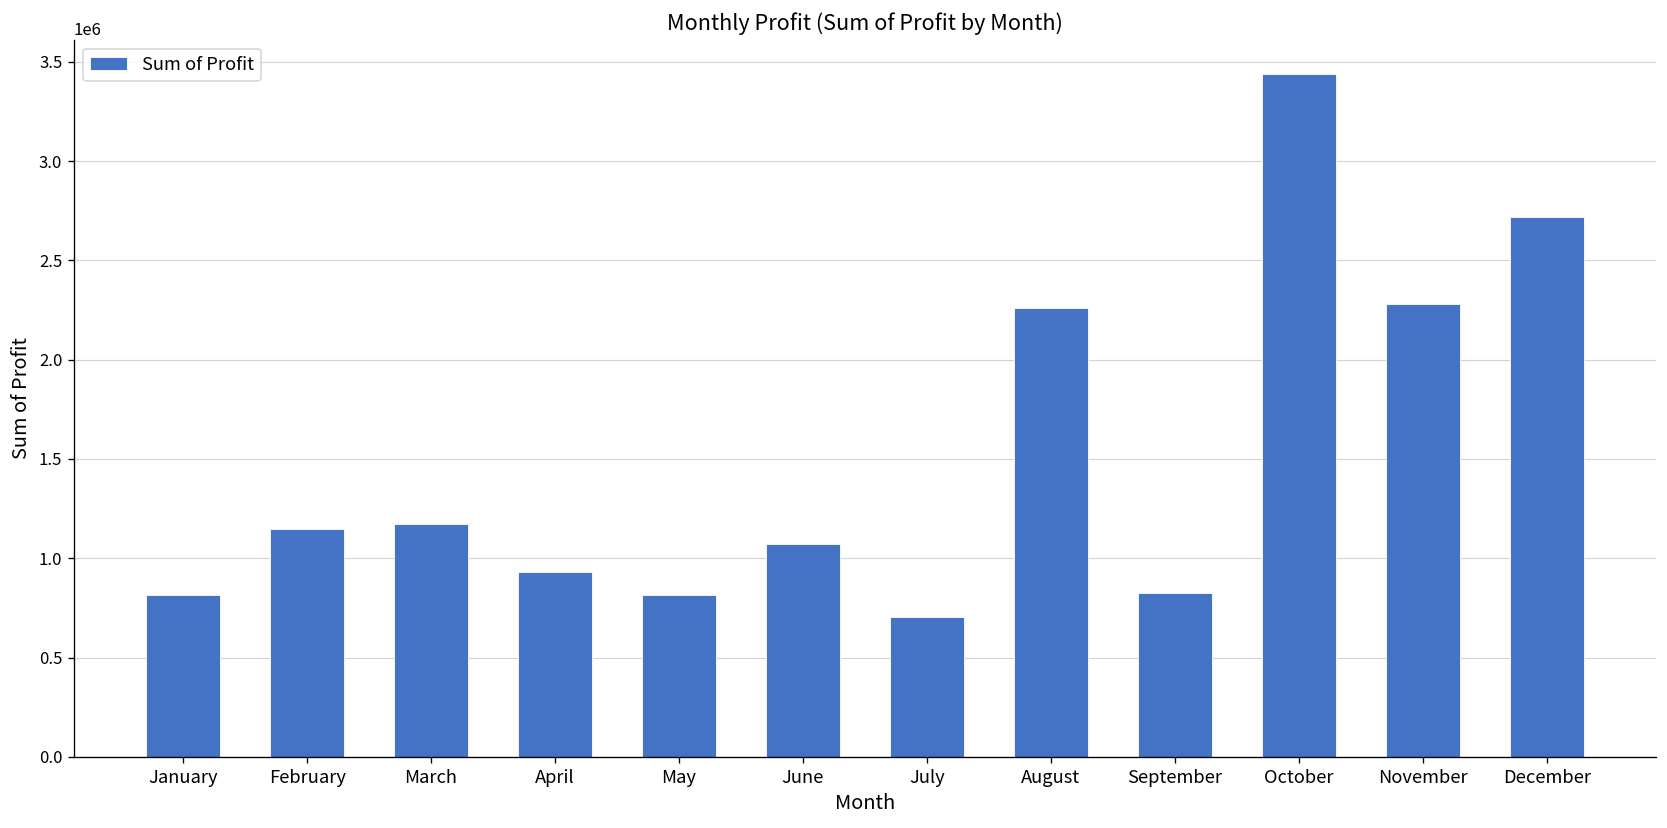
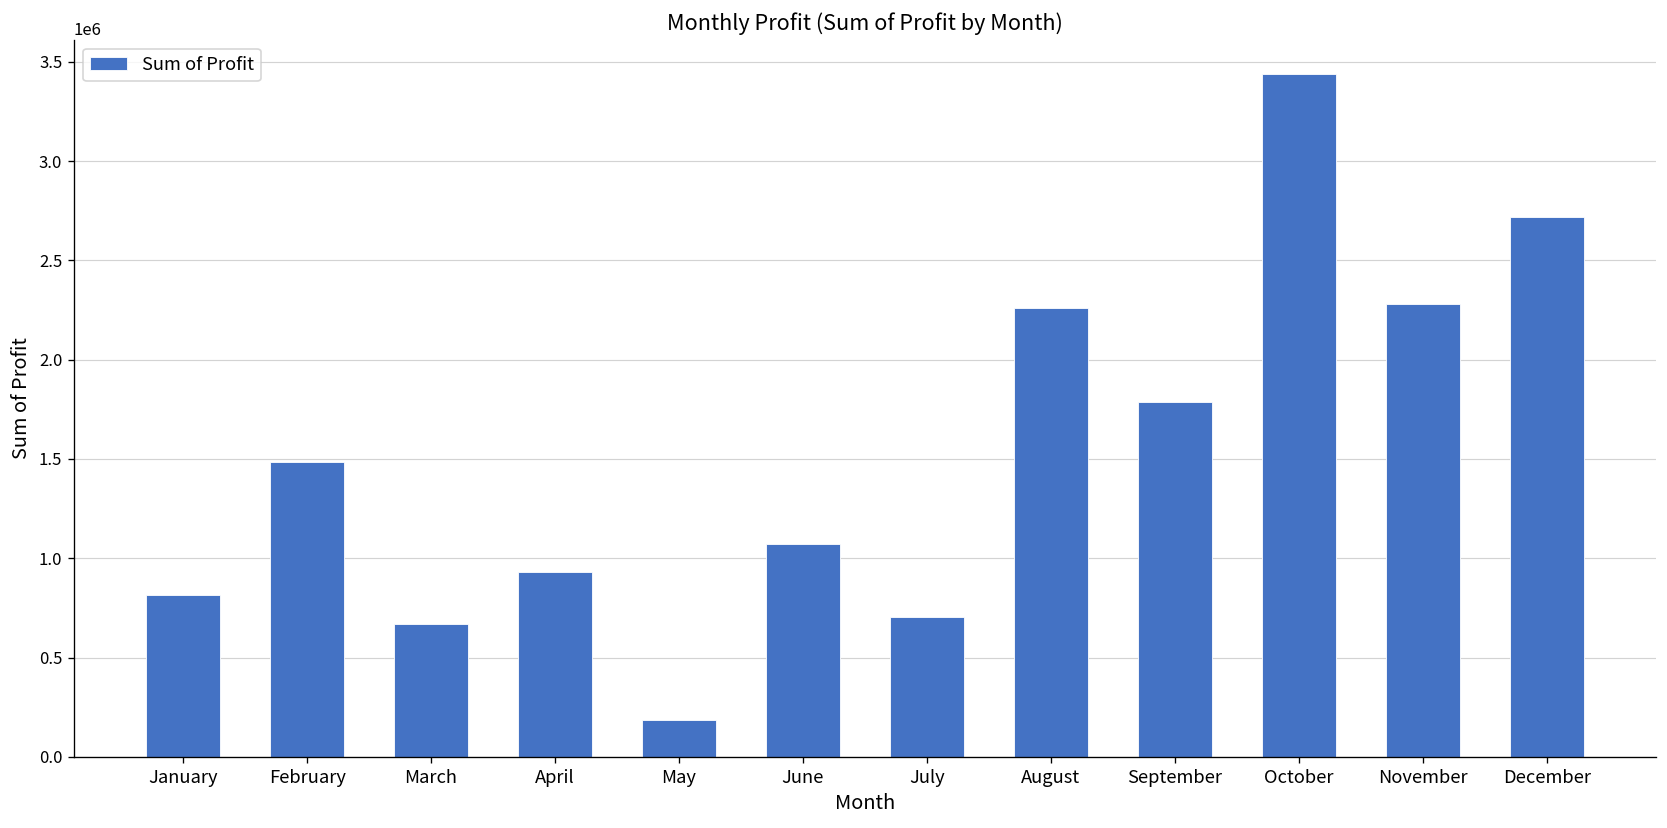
  {
    "January": 810000,
-   "February": 1150000,
-   "March": 1170000,
+   "February": 1480000,
+   "March": 670000,
    "April": 930000,
-   "May": 820000,
+   "May": 190000,
    "June": 1070000,
    "July": 700000,
    "August": 2260000,
-   "September": 820000,
+   "September": 1790000,
    "October": 3440000,
    "November": 2280000,
    "December": 2720000
  }
